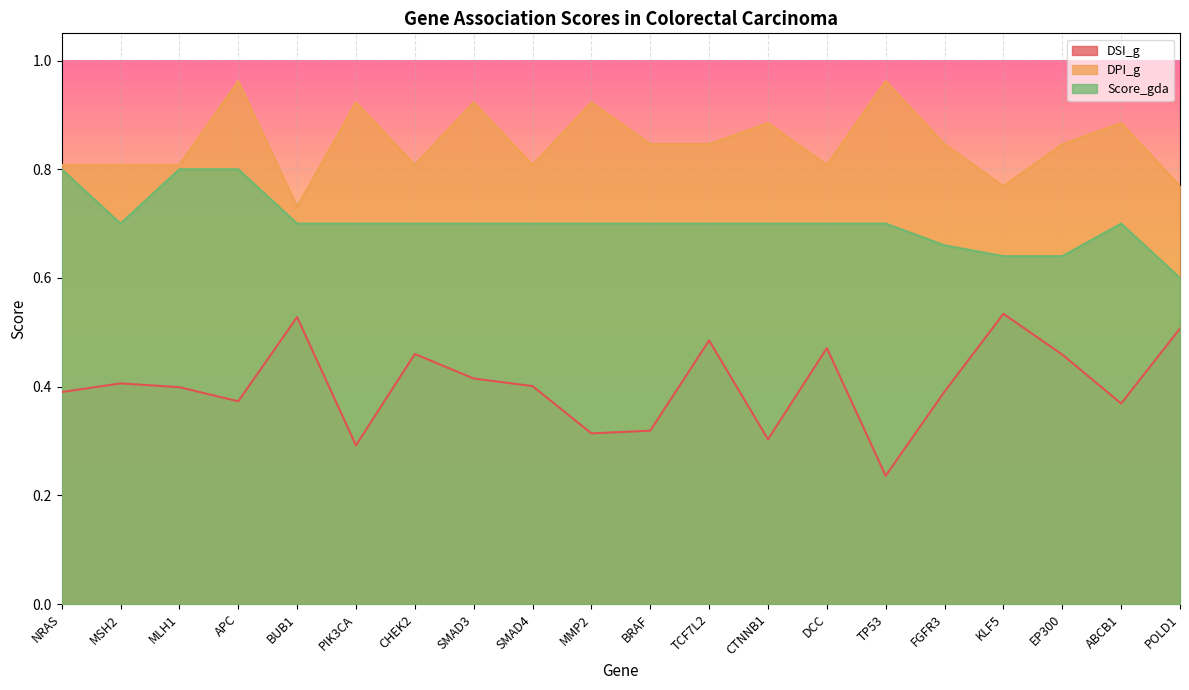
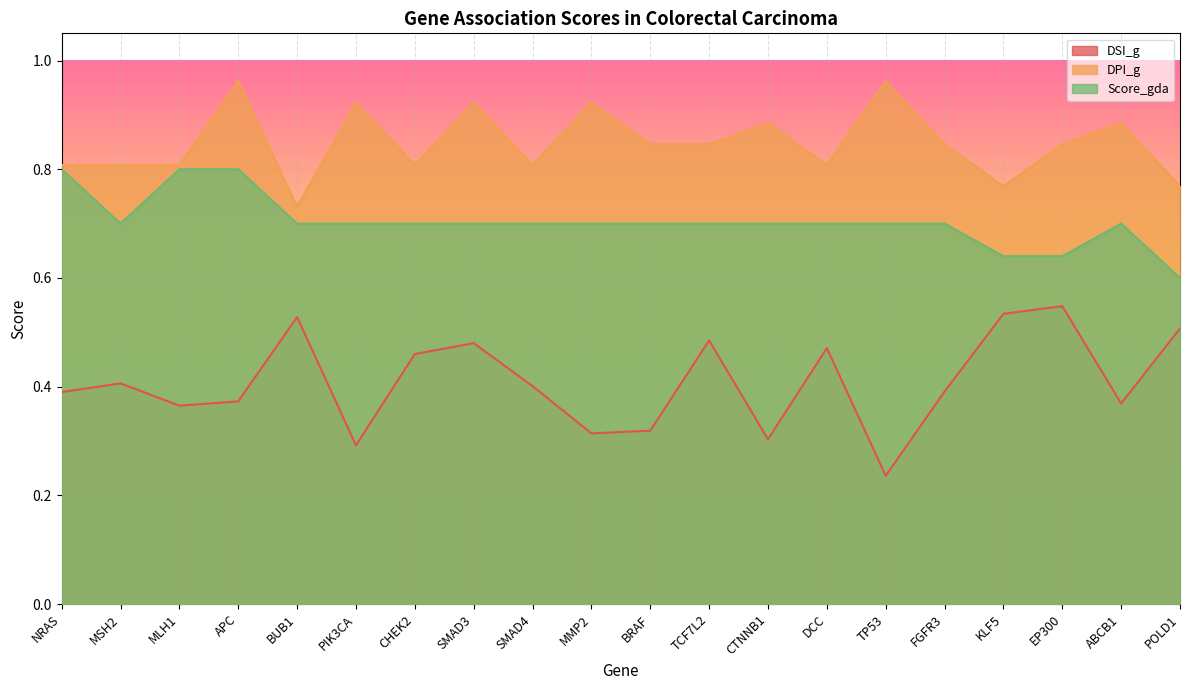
  {
    "DSI_g": {
      "NRAS": 0.39,
      "MSH2": 0.41,
-     "MLH1": 0.40,
+     "MLH1": 0.37,
      "APC": 0.37,
      "BUB1": 0.53,
      "PIK3CA": 0.29,
      "CHEK2": 0.46,
-     "SMAD3": 0.42,
+     "SMAD3": 0.48,
      "SMAD4": 0.40,
      "MMP2": 0.31,
      "BRAF": 0.32,
      "TCF7L2": 0.49,
      "CTNNB1": 0.30,
      "DCC": 0.47,
      "TP53": 0.24,
      "FGFR3": 0.39,
      "KLF5": 0.53,
-     "EP300": 0.46,
+     "EP300": 0.55,
      "ABCB1": 0.37,
      "POLD1": 0.51
    },
    "DPI_g": {
      "NRAS": 0.81,
      "MSH2": 0.81,
      "MLH1": 0.81,
      "APC": 0.96,
      "BUB1": 0.73,
      "PIK3CA": 0.92,
      "CHEK2": 0.81,
      "SMAD3": 0.92,
      "SMAD4": 0.81,
      "MMP2": 0.92,
      "BRAF": 0.85,
      "TCF7L2": 0.85,
      "CTNNB1": 0.89,
      "DCC": 0.81,
      "TP53": 0.96,
      "FGFR3": 0.85,
      "KLF5": 0.77,
      "EP300": 0.85,
      "ABCB1": 0.89,
      "POLD1": 0.77
    },
    "Score_gda": {
      "NRAS": 0.80,
      "MSH2": 0.70,
      "MLH1": 0.80,
      "APC": 0.80,
      "BUB1": 0.70,
      "PIK3CA": 0.70,
      "CHEK2": 0.70,
      "SMAD3": 0.70,
      "SMAD4": 0.70,
      "MMP2": 0.70,
      "BRAF": 0.70,
      "TCF7L2": 0.70,
      "CTNNB1": 0.70,
      "DCC": 0.70,
      "TP53": 0.70,
-     "FGFR3": 0.66,
+     "FGFR3": 0.70,
      "KLF5": 0.64,
      "EP300": 0.64,
      "ABCB1": 0.70,
      "POLD1": 0.60
    }
  }
